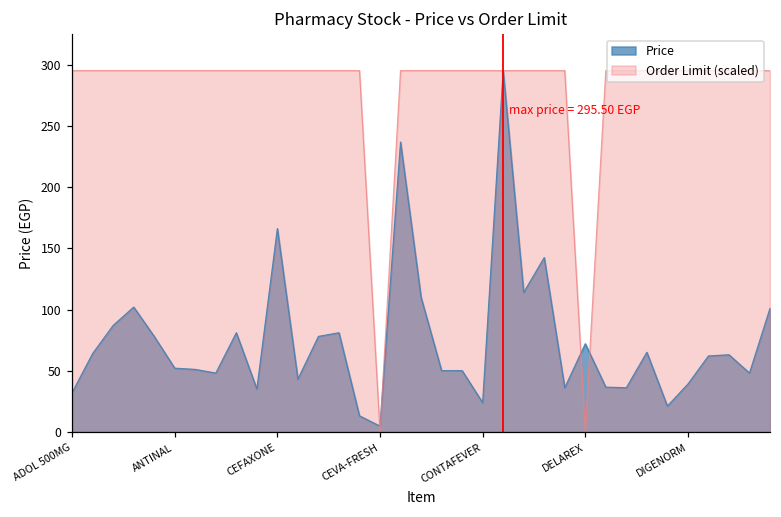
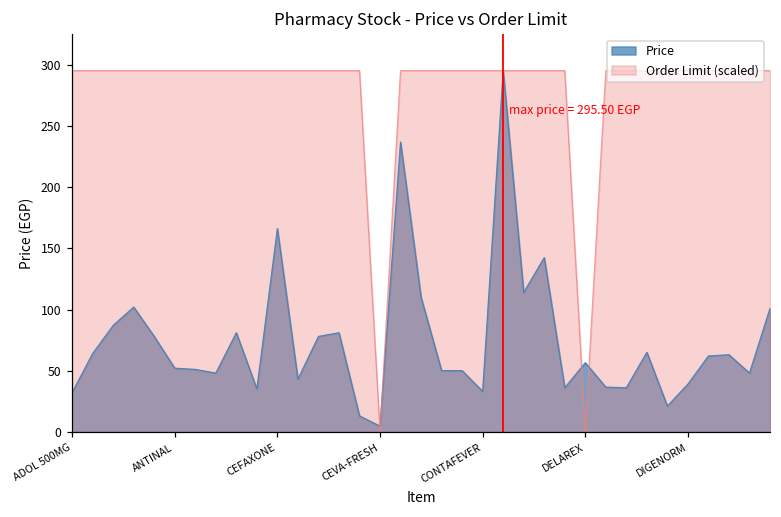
  {
    "Price": {
      "ADOL 500MG": 32,
      "ANTINAL": 52,
      "CEFAXONE": 166,
      "CEVA-FRESH": 5,
-     "CONTAFEVER": 24,
-     "DELAREX": 72,
+     "CONTAFEVER": 33,
+     "DELAREX": 57,
      "DIGENORM": 39
    },
    "Order Limit (scaled)": {
      "ADOL 500MG": 296,
      "ANTINAL": 296,
      "CEFAXONE": 296,
      "CEVA-FRESH": 0,
      "CONTAFEVER": 296,
      "DELAREX": 0
    }
  }
